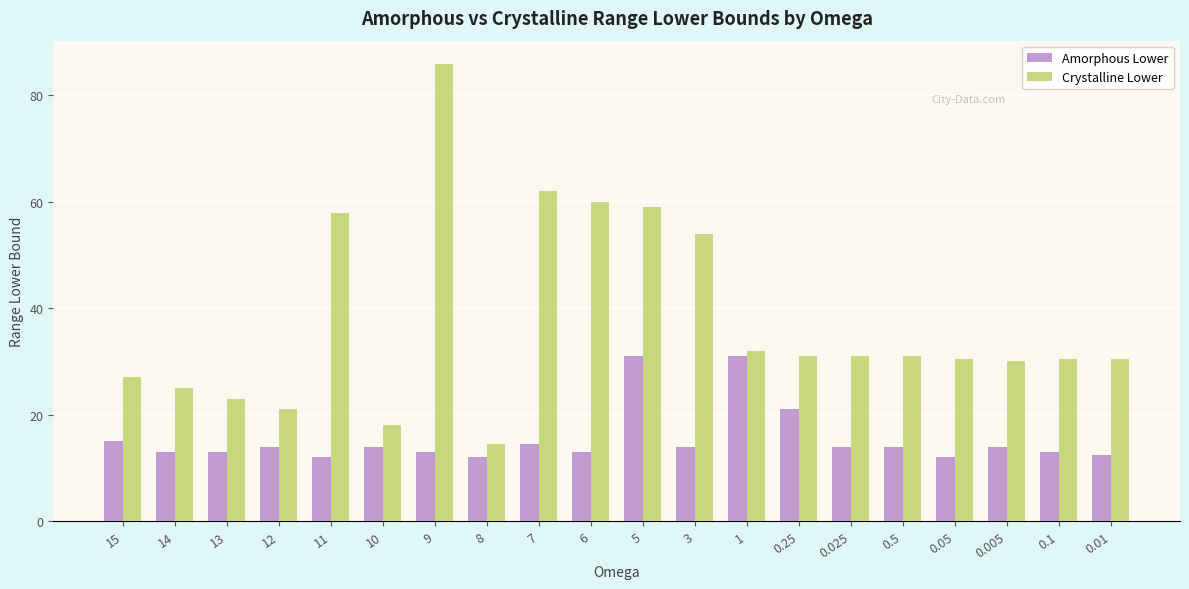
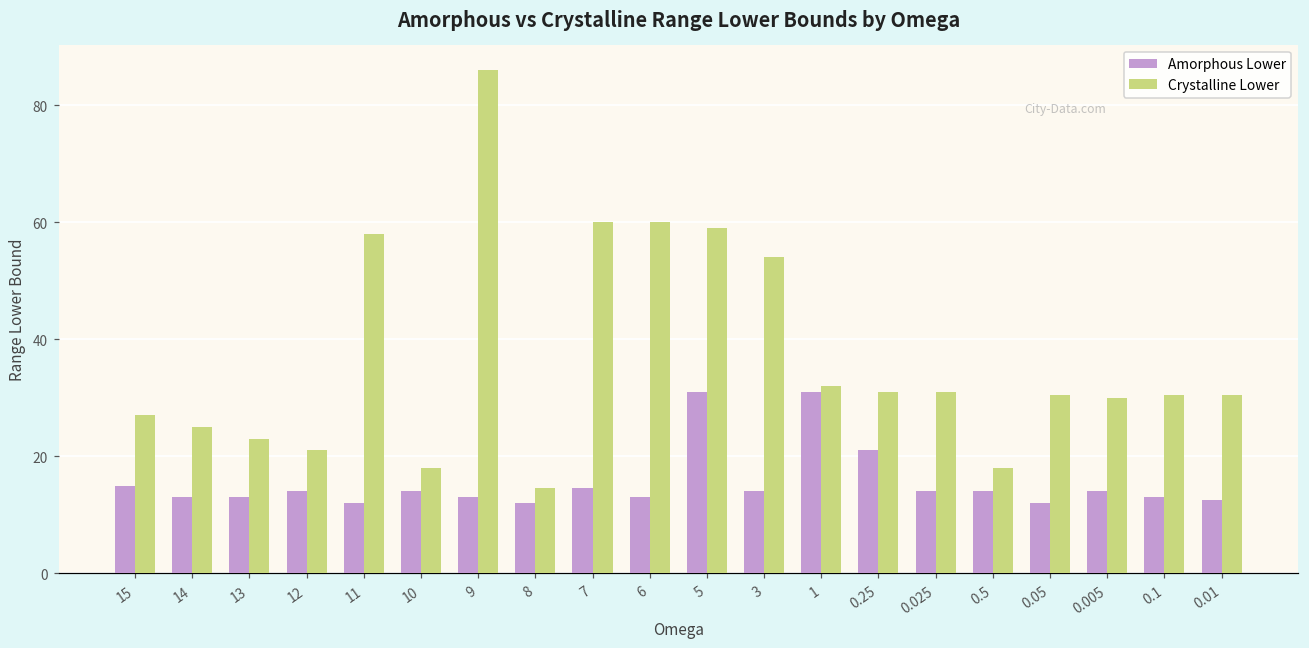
  {
    "Amorphous Lower": {
      "15": 15,
      "14": 13,
      "13": 13,
      "12": 14,
      "11": 12,
      "10": 14,
      "9": 13,
      "8": 12,
      "7": 15,
      "6": 13,
      "5": 31,
      "3": 14,
      "1": 31,
      "0.25": 21,
      "0.025": 14,
      "0.5": 14,
      "0.05": 12,
      "0.005": 14,
      "0.1": 13,
      "0.01": 13
    },
    "Crystalline Lower": {
      "15": 27,
      "14": 25,
      "13": 23,
      "12": 21,
      "11": 58,
      "10": 18,
      "9": 86,
      "8": 15,
-     "7": 62,
+     "7": 60,
      "6": 60,
      "5": 59,
      "3": 54,
      "1": 32,
      "0.25": 31,
      "0.025": 31,
-     "0.5": 31,
+     "0.5": 18,
      "0.05": 31,
      "0.005": 30,
      "0.1": 31,
      "0.01": 31
    }
  }
